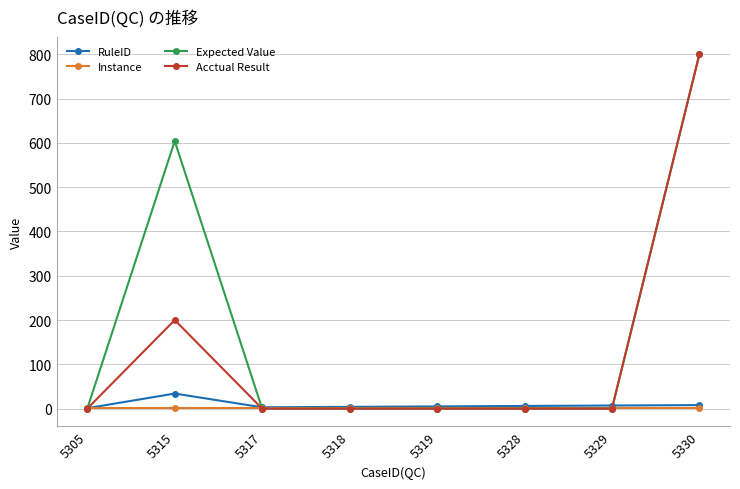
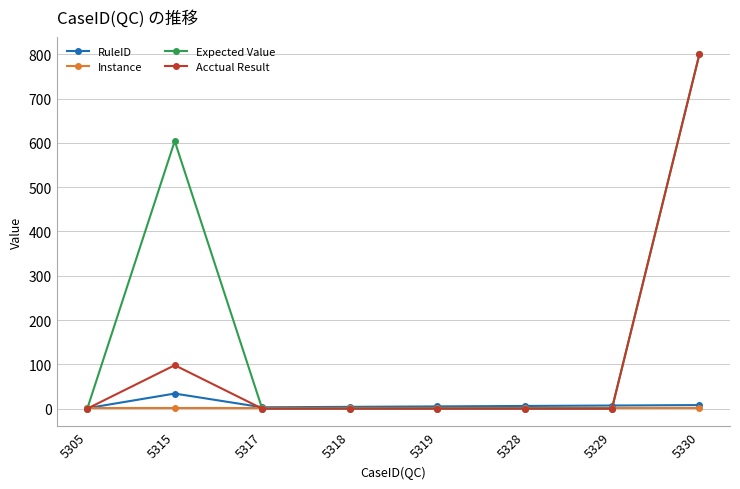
  {
    "RuleID": {
      "5315": 30,
      "5329": 10,
      "5330": 10
    },
    "Instance": {
      "5315": 0,
      "5330": 0
    },
    "Expected Value": {
      "5315": 600
    },
    "Acctual Result": {
-     "5315": 200
+     "5315": 100
    }
  }
